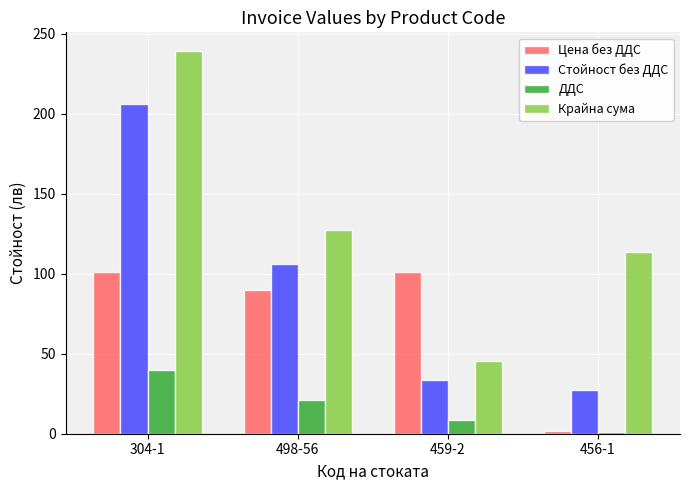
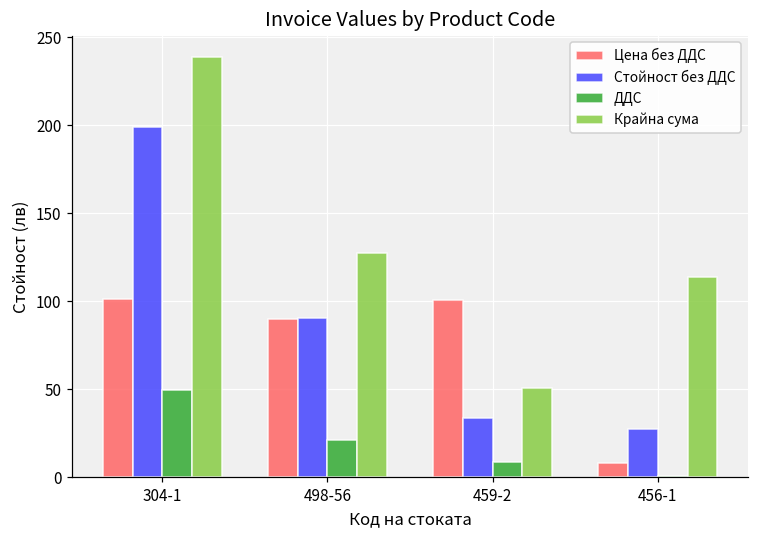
  {
    "Цена без ДДС": {
      "304-1": 101,
      "498-56": 90,
      "459-2": 101,
-     "456-1": 2
+     "456-1": 8
    },
    "Стойност без ДДС": {
-     "304-1": 206,
-     "498-56": 106,
+     "304-1": 199,
+     "498-56": 90,
      "459-2": 33,
      "456-1": 28
    },
    "ДДС": {
-     "304-1": 40,
+     "304-1": 50,
      "498-56": 21,
      "459-2": 8
    },
    "Крайна сума": {
      "304-1": 239,
      "498-56": 127,
-     "459-2": 46,
+     "459-2": 51,
      "456-1": 114
    }
  }
